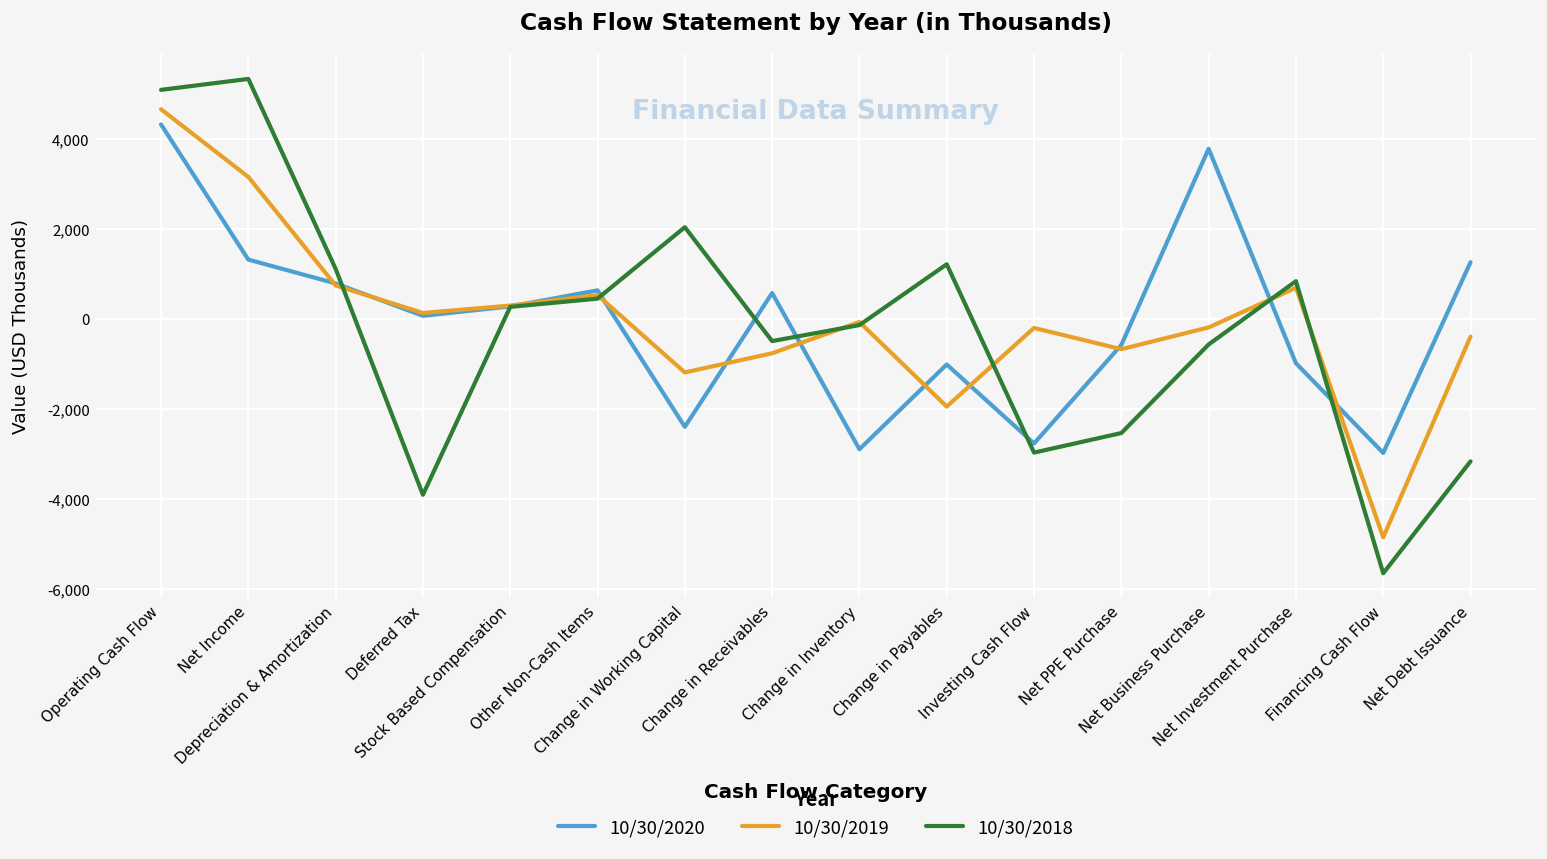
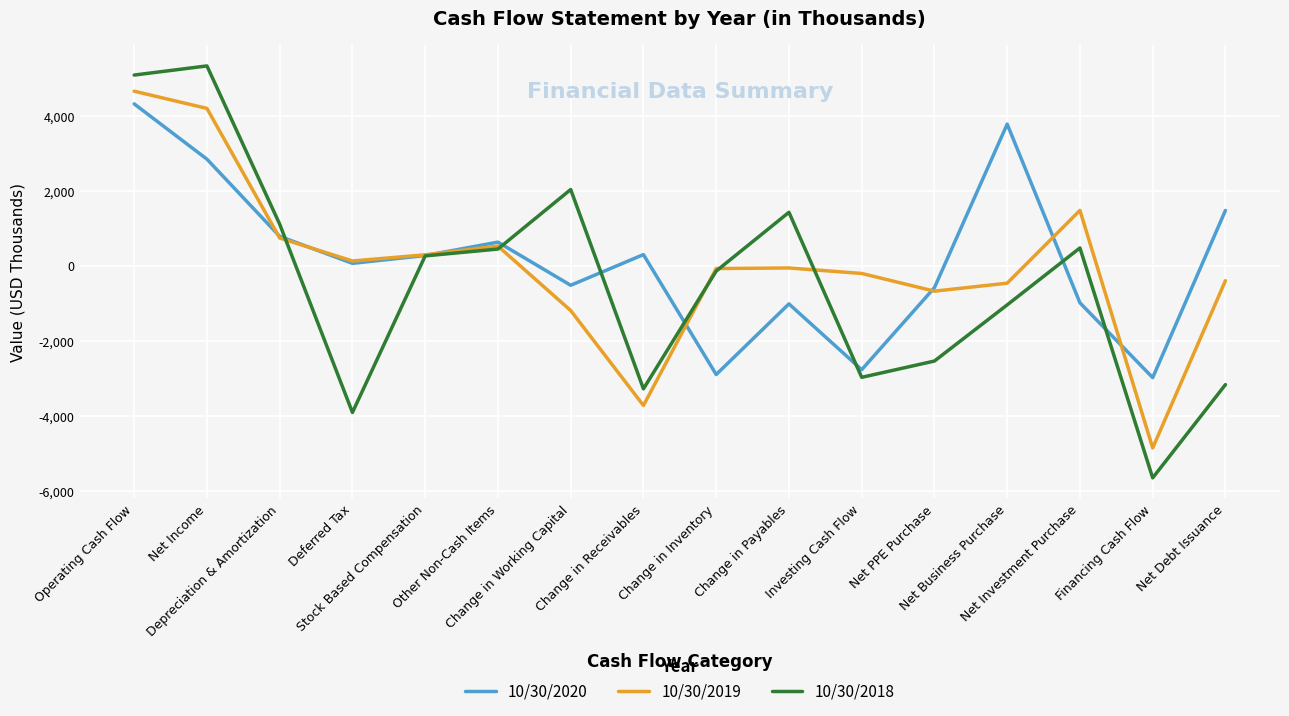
  {
    "10/30/2020": {
      "Operating Cash Flow": "4,300",
-     "Net Income": "1,300",
+     "Net Income": "2,800",
      "Other Non-Cash Items": "600",
-     "Change in Working Capital": "-2,400",
-     "Change in Receivables": "600",
+     "Change in Working Capital": "-500",
+     "Change in Receivables": "300",
      "Change in Inventory": "-2,900",
      "Change in Payables": "-1,000",
      "Investing Cash Flow": "-2,800",
      "Net PPE Purchase": "-600",
      "Net Business Purchase": "3,800",
      "Net Investment Purchase": "-1,000",
      "Financing Cash Flow": "-3,000",
-     "Net Debt Issuance": "1,300"
+     "Net Debt Issuance": "1,500"
    },
    "10/30/2019": {
      "Operating Cash Flow": "4,700",
-     "Net Income": "3,200",
+     "Net Income": "4,200",
      "Other Non-Cash Items": "500",
      "Change in Working Capital": "-1,200",
-     "Change in Receivables": "-800",
+     "Change in Receivables": "-3,700",
      "Change in Inventory": "-100",
-     "Change in Payables": "-1,900",
+     "Change in Payables": "-100",
      "Investing Cash Flow": "-200",
      "Net PPE Purchase": "-700",
-     "Net Business Purchase": "-200",
-     "Net Investment Purchase": "700",
+     "Net Business Purchase": "-500",
+     "Net Investment Purchase": "1,500",
      "Financing Cash Flow": "-4,800",
      "Net Debt Issuance": "-400"
    },
    "10/30/2018": {
      "Operating Cash Flow": "5,100",
      "Net Income": "5,300",
      "Depreciation & Amortization": "1,100",
      "Deferred Tax": "-3,900",
      "Other Non-Cash Items": "500",
      "Change in Working Capital": "2,000",
-     "Change in Receivables": "-500",
+     "Change in Receivables": "-3,300",
      "Change in Inventory": "-100",
-     "Change in Payables": "1,200",
+     "Change in Payables": "1,400",
      "Investing Cash Flow": "-3,000",
      "Net PPE Purchase": "-2,500",
-     "Net Business Purchase": "-600",
-     "Net Investment Purchase": "800",
+     "Net Business Purchase": "-1,000",
+     "Net Investment Purchase": "500",
      "Financing Cash Flow": "-5,600",
      "Net Debt Issuance": "-3,200"
    }
  }
